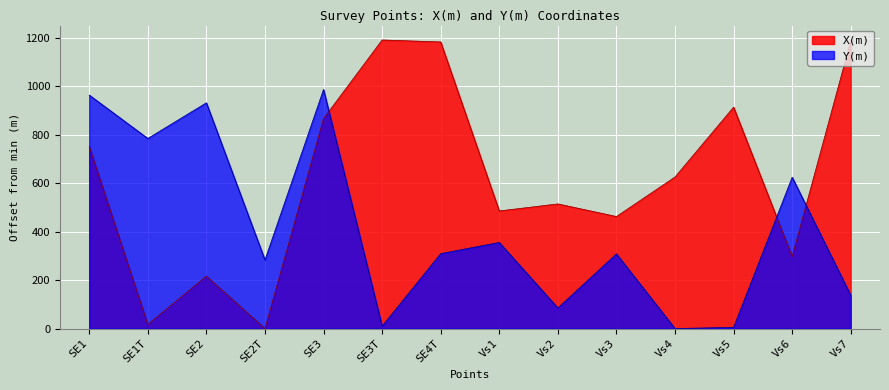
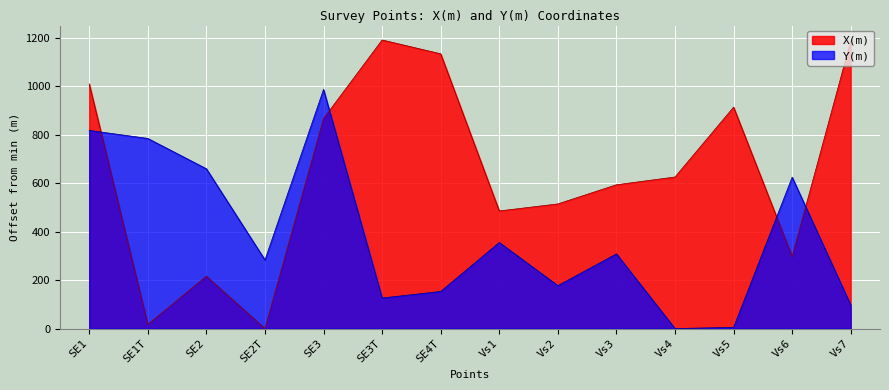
  {
    "X(m)": {
-     "SE1": 750,
+     "SE1": 1010,
      "SE1T": 20,
      "SE2": 220,
      "SE2T": 0,
      "SE3": 870,
      "SE3T": 1190,
-     "SE4T": 1180,
+     "SE4T": 1130,
      "Vs1": 490,
      "Vs2": 510,
-     "Vs3": 460,
+     "Vs3": 590,
      "Vs4": 630,
      "Vs5": 910,
      "Vs6": 300
    },
    "Y(m)": {
-     "SE1": 960,
+     "SE1": 820,
      "SE1T": 780,
-     "SE2": 930,
+     "SE2": 660,
      "SE2T": 280,
      "SE3": 990,
-     "SE3T": 10,
-     "SE4T": 310,
+     "SE3T": 130,
+     "SE4T": 150,
      "Vs1": 360,
-     "Vs2": 90,
+     "Vs2": 180,
      "Vs3": 310,
      "Vs4": 0,
      "Vs5": 10,
      "Vs6": 620,
-     "Vs7": 140
+     "Vs7": 100
    }
  }
